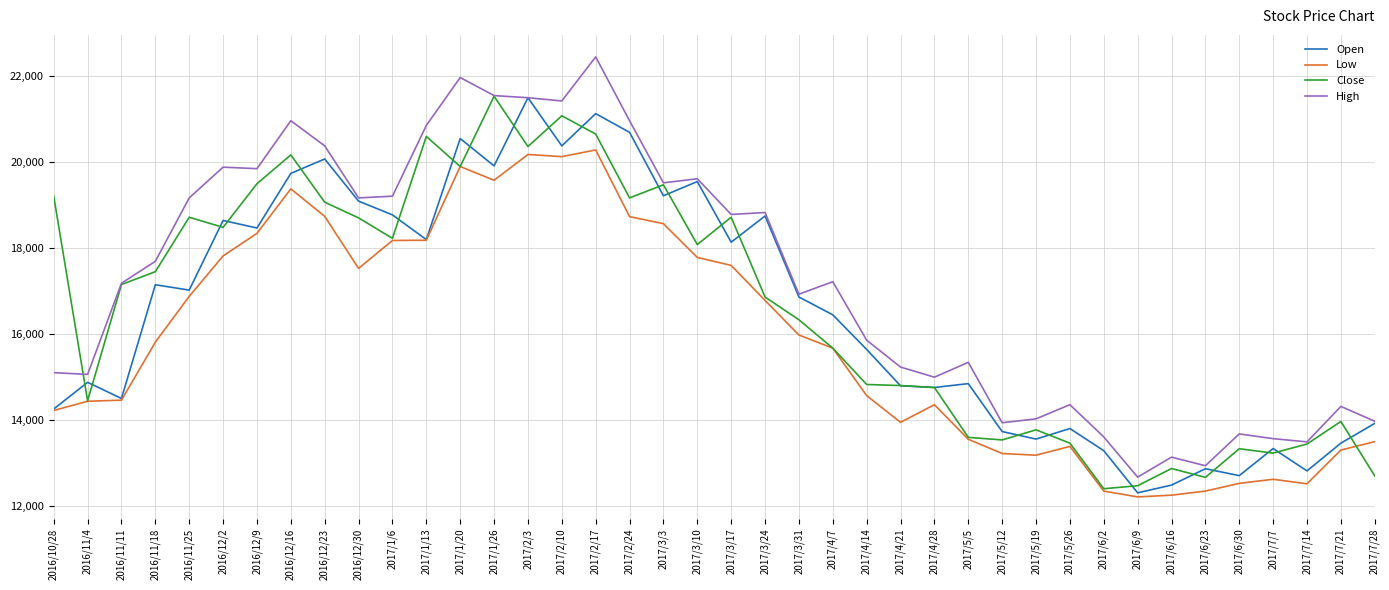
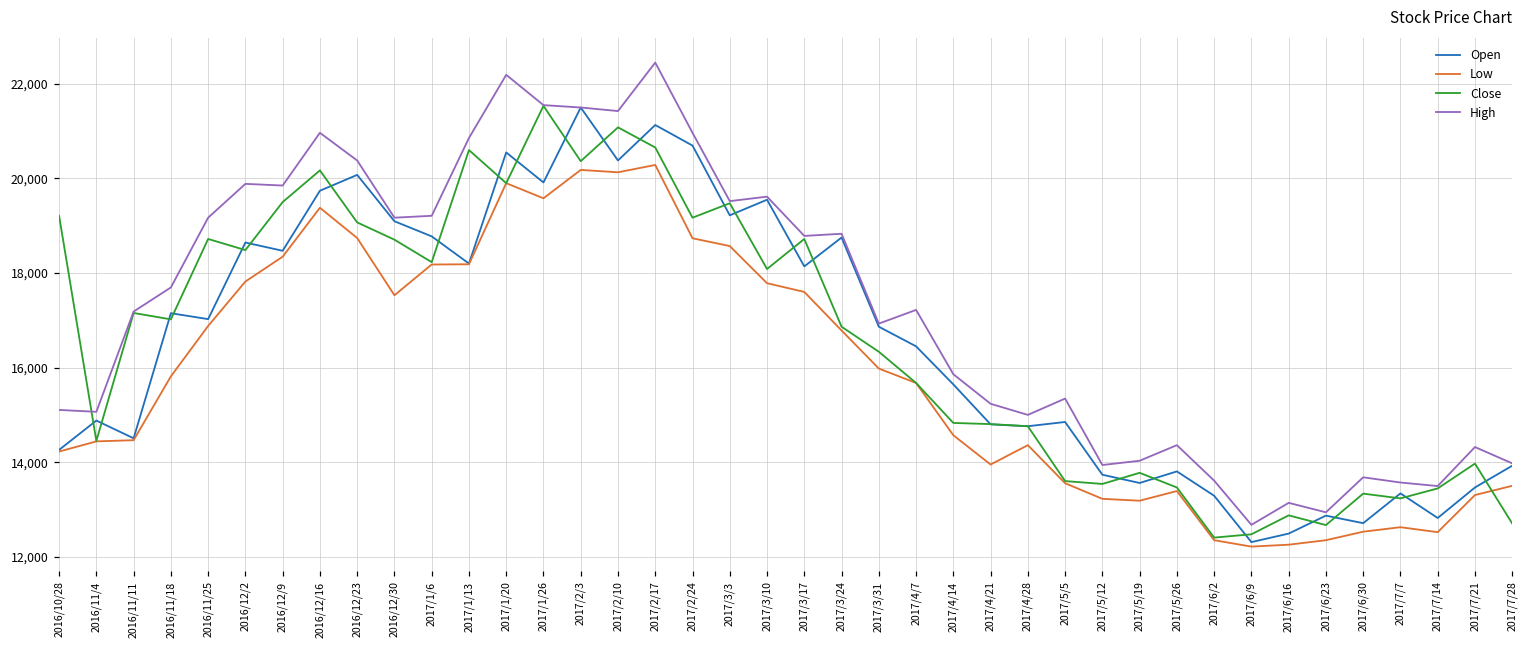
  {
    "Open": {
      "2016/11/4": "14,900",
      "2016/11/18": "17,200",
      "2016/11/25": "17,000",
      "2016/12/2": "18,600",
      "2016/12/9": "18,500",
      "2016/12/16": "19,700",
      "2016/12/23": "20,100",
      "2016/12/30": "19,100",
      "2017/1/6": "18,800",
      "2017/1/20": "20,600",
      "2017/1/26": "19,900",
      "2017/2/10": "20,400",
      "2017/2/17": "21,100",
      "2017/2/24": "20,700",
      "2017/3/3": "19,200",
      "2017/3/10": "19,600",
      "2017/3/17": "18,100",
      "2017/3/24": "18,800",
      "2017/3/31": "16,900",
      "2017/4/7": "16,500",
      "2017/4/14": "15,600",
      "2017/5/5": "14,900",
      "2017/5/12": "13,700",
      "2017/5/19": "13,600",
      "2017/5/26": "13,800",
      "2017/6/2": "13,300",
      "2017/6/9": "12,300",
      "2017/6/16": "12,500",
      "2017/6/23": "12,900",
      "2017/6/30": "12,700",
      "2017/7/7": "13,300",
      "2017/7/14": "12,800",
      "2017/7/21": "13,500"
    },
    "Low": {
      "2016/11/18": "15,800",
      "2016/11/25": "16,900",
      "2016/12/2": "17,800",
      "2016/12/9": "18,300",
      "2016/12/16": "19,400",
      "2016/12/23": "18,700",
      "2016/12/30": "17,500",
      "2017/1/26": "19,600",
      "2017/2/3": "20,200",
      "2017/2/10": "20,100",
      "2017/2/17": "20,300",
      "2017/2/24": "18,700",
      "2017/3/3": "18,600",
      "2017/3/10": "17,800",
      "2017/3/17": "17,600",
      "2017/3/24": "16,800",
      "2017/3/31": "16,000",
      "2017/4/14": "14,600",
      "2017/4/21": "14,000",
      "2017/4/28": "14,400",
      "2017/5/12": "13,200",
      "2017/5/19": "13,200",
      "2017/5/26": "13,400",
      "2017/6/9": "12,200",
      "2017/6/16": "12,300",
      "2017/6/23": "12,400",
      "2017/6/30": "12,500",
      "2017/7/7": "12,600",
      "2017/7/14": "12,500",
      "2017/7/21": "13,300",
      "2017/7/28": "13,500"
    },
    "Close": {
      "2016/10/28": "19,200",
-     "2016/11/18": "17,500",
+     "2016/11/18": "17,000",
      "2016/11/25": "18,700",
      "2016/12/2": "18,500",
      "2016/12/9": "19,500",
      "2016/12/16": "20,200",
      "2016/12/23": "19,100",
      "2016/12/30": "18,700",
      "2017/1/13": "20,600",
      "2017/2/3": "20,400",
      "2017/2/10": "21,100",
      "2017/2/17": "20,700",
      "2017/2/24": "19,200",
      "2017/3/10": "18,100",
      "2017/3/17": "18,700",
      "2017/3/24": "16,900",
      "2017/3/31": "16,300",
      "2017/4/14": "14,800",
      "2017/5/12": "13,500",
      "2017/5/19": "13,800",
      "2017/5/26": "13,500",
      "2017/6/9": "12,500",
      "2017/6/16": "12,900",
      "2017/6/23": "12,700",
      "2017/6/30": "13,300",
      "2017/7/7": "13,200",
      "2017/7/21": "14,000",
      "2017/7/28": "12,700"
    },
    "High": {
      "2016/10/28": "15,100",
      "2016/11/4": "15,100",
      "2016/11/18": "17,700",
      "2016/11/25": "19,200",
      "2016/12/2": "19,900",
      "2016/12/9": "19,900",
      "2016/12/16": "21,000",
      "2016/12/23": "20,400",
      "2016/12/30": "19,200",
      "2017/1/6": "19,200",
      "2017/1/13": "20,900",
-     "2017/1/20": "22,000",
+     "2017/1/20": "22,200",
      "2017/2/10": "21,400",
      "2017/2/17": "22,500",
      "2017/2/24": "21,000",
      "2017/3/10": "19,600",
      "2017/3/17": "18,800",
      "2017/3/24": "18,800",
      "2017/3/31": "16,900",
      "2017/4/7": "17,200",
      "2017/4/14": "15,900",
      "2017/4/21": "15,200",
      "2017/4/28": "15,000",
      "2017/5/5": "15,300",
      "2017/5/12": "13,900",
      "2017/5/19": "14,000",
      "2017/5/26": "14,400",
      "2017/6/2": "13,600",
      "2017/6/9": "12,700",
      "2017/6/16": "13,100",
      "2017/6/23": "12,900",
      "2017/6/30": "13,700",
      "2017/7/7": "13,600",
      "2017/7/21": "14,300"
    }
  }
